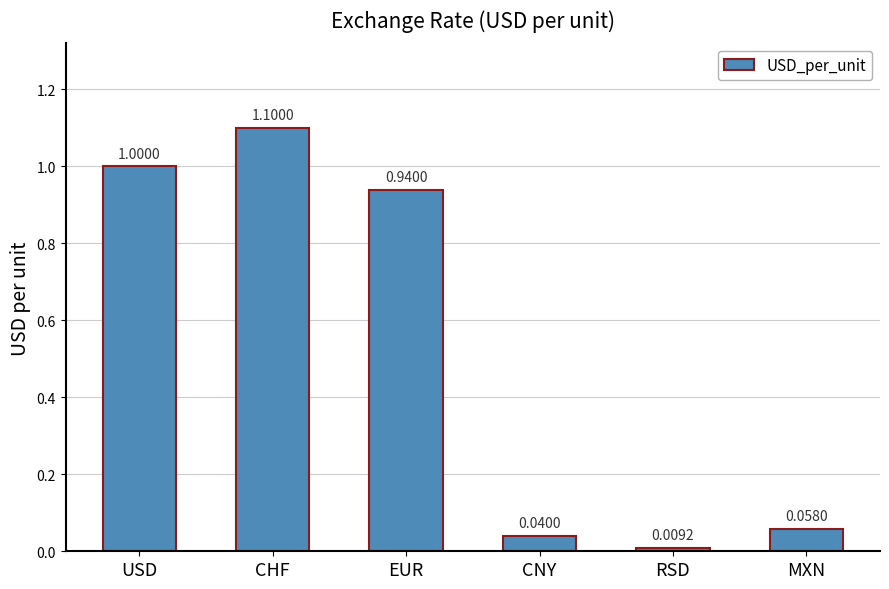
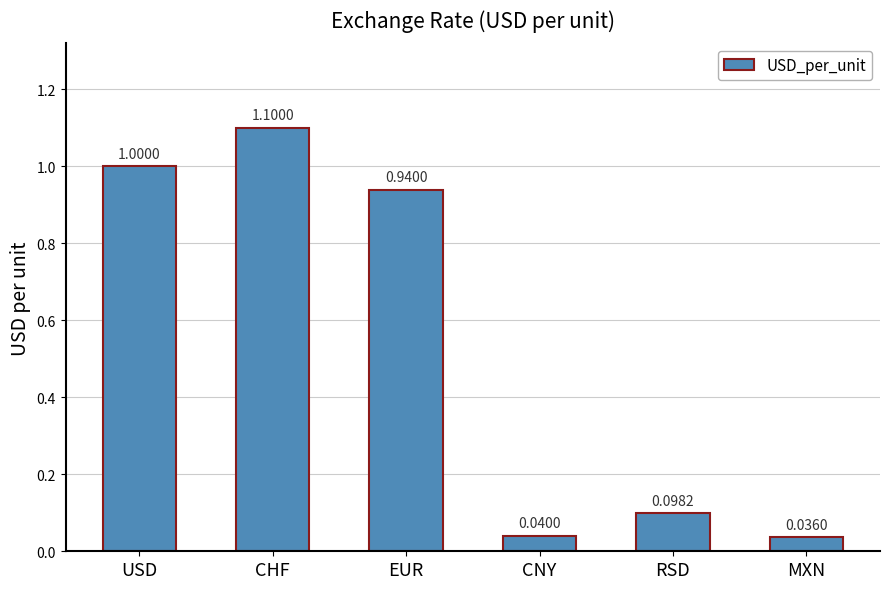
  {
    "USD": 1.0000,
    "CHF": 1.1000,
    "EUR": 0.9400,
    "CNY": 0.0400,
-   "RSD": 0.0092,
-   "MXN": 0.0580
+   "RSD": 0.0982,
+   "MXN": 0.0360
  }
